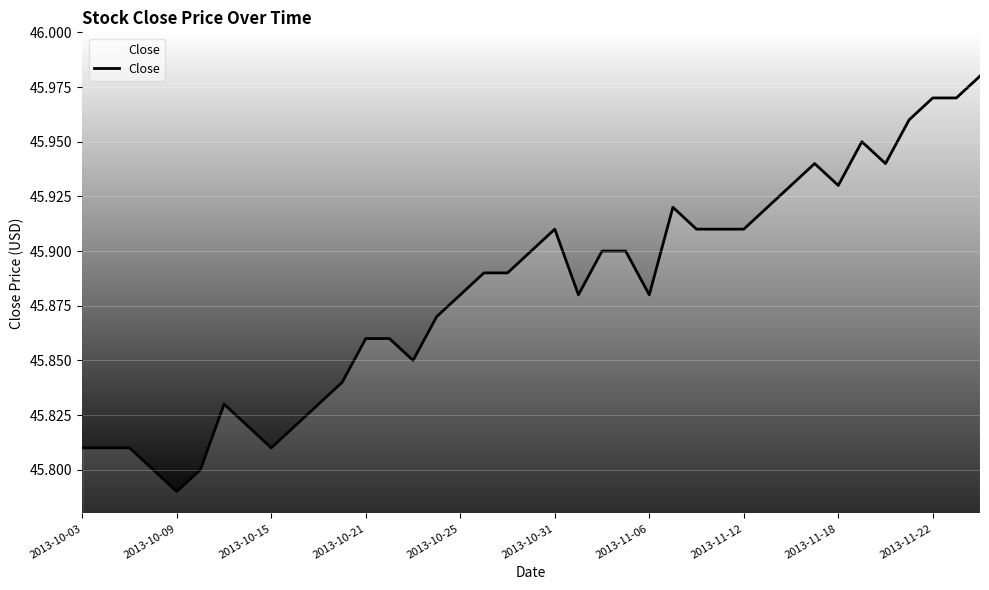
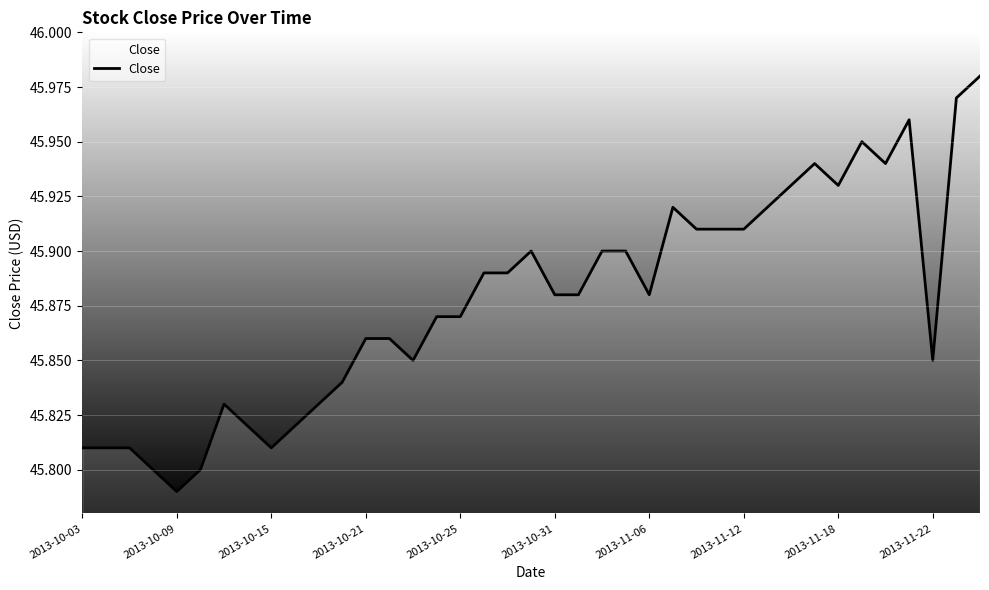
  {
    "2013-10-03": 45.81,
    "2013-10-09": 45.79,
    "2013-10-15": 45.81,
    "2013-10-21": 45.86,
-   "2013-10-25": 45.88,
-   "2013-10-31": 45.91,
+   "2013-10-25": 45.87,
+   "2013-10-31": 45.88,
    "2013-11-06": 45.88,
    "2013-11-12": 45.91,
    "2013-11-18": 45.93,
-   "2013-11-22": 45.97
+   "2013-11-22": 45.85
  }
